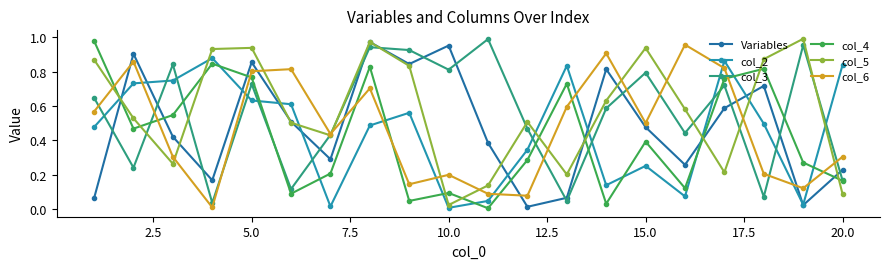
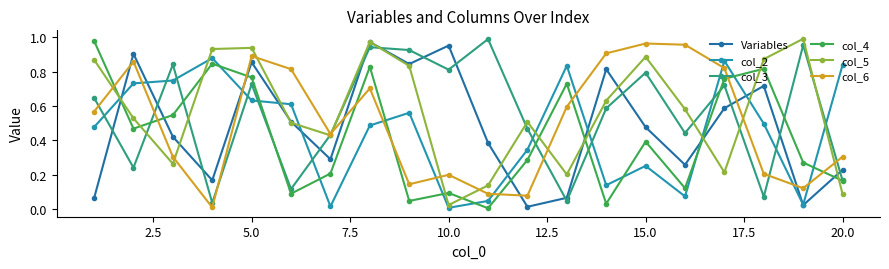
  {
    "col_5": {
      "5.0": 0.94,
      "10.0": 0.02,
-     "15.0": 0.94,
+     "15.0": 0.89,
      "20.0": 0.09
    },
    "col_6": {
-     "5.0": 0.80,
+     "5.0": 0.89,
      "10.0": 0.20,
-     "15.0": 0.50,
+     "15.0": 0.96,
      "20.0": 0.30
    }
  }
